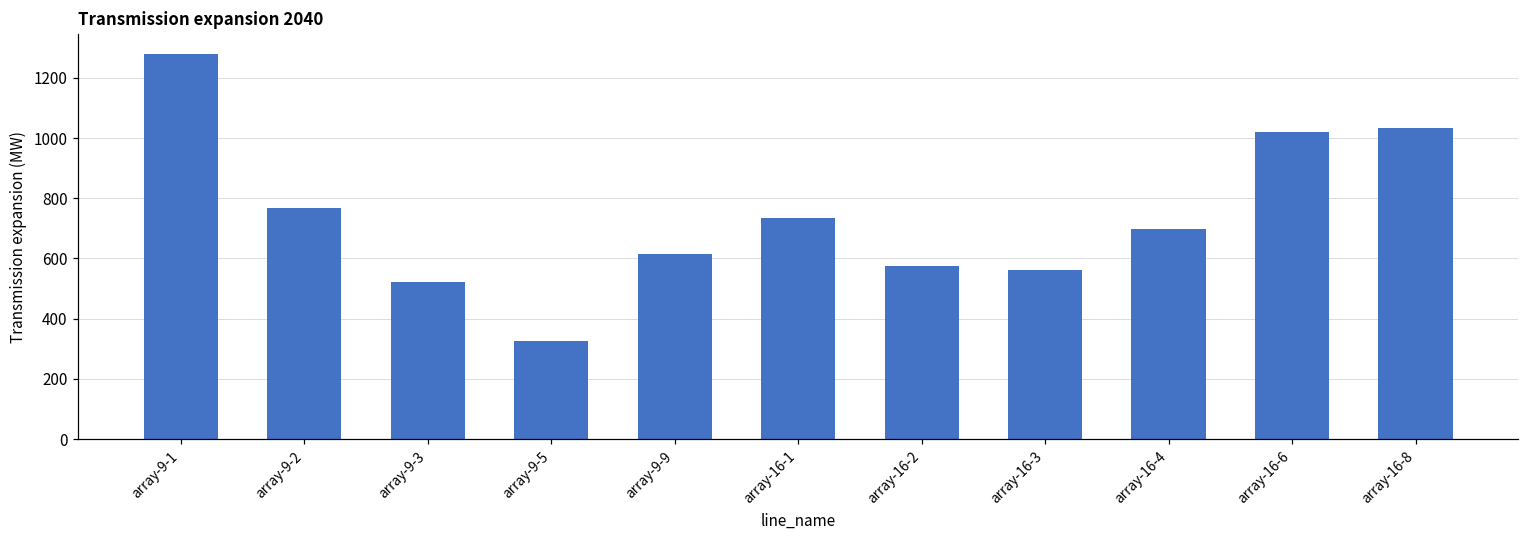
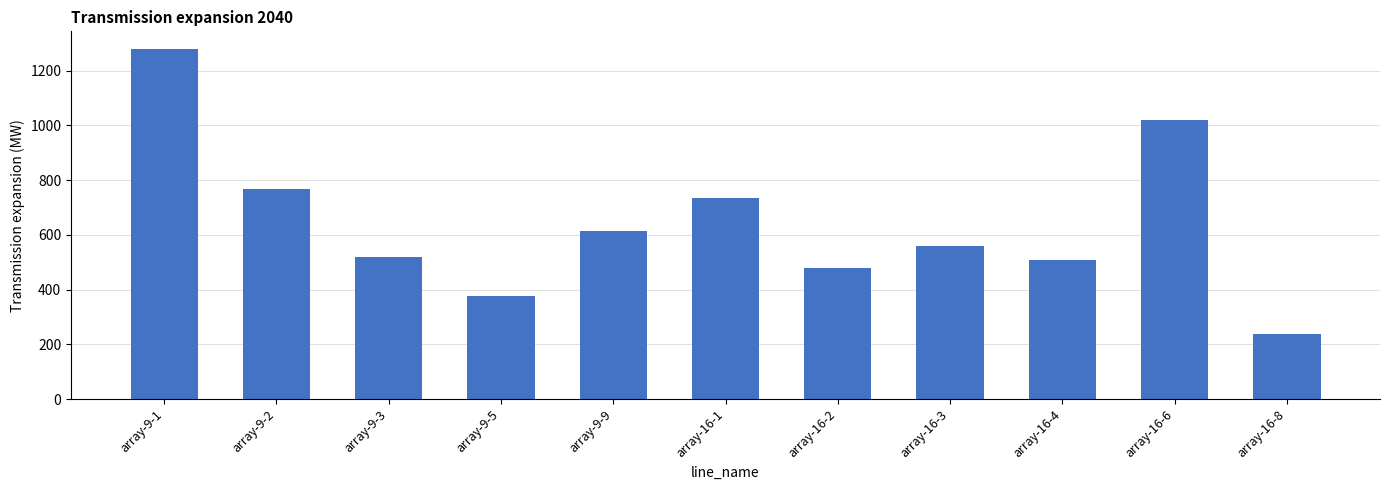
  {
    "array-9-1": 1280,
    "array-9-2": 770,
    "array-9-3": 520,
-   "array-9-5": 320,
+   "array-9-5": 380,
    "array-9-9": 620,
    "array-16-1": 740,
-   "array-16-2": 580,
+   "array-16-2": 480,
    "array-16-3": 560,
-   "array-16-4": 700,
+   "array-16-4": 510,
    "array-16-6": 1020,
-   "array-16-8": 1030
+   "array-16-8": 240
  }
